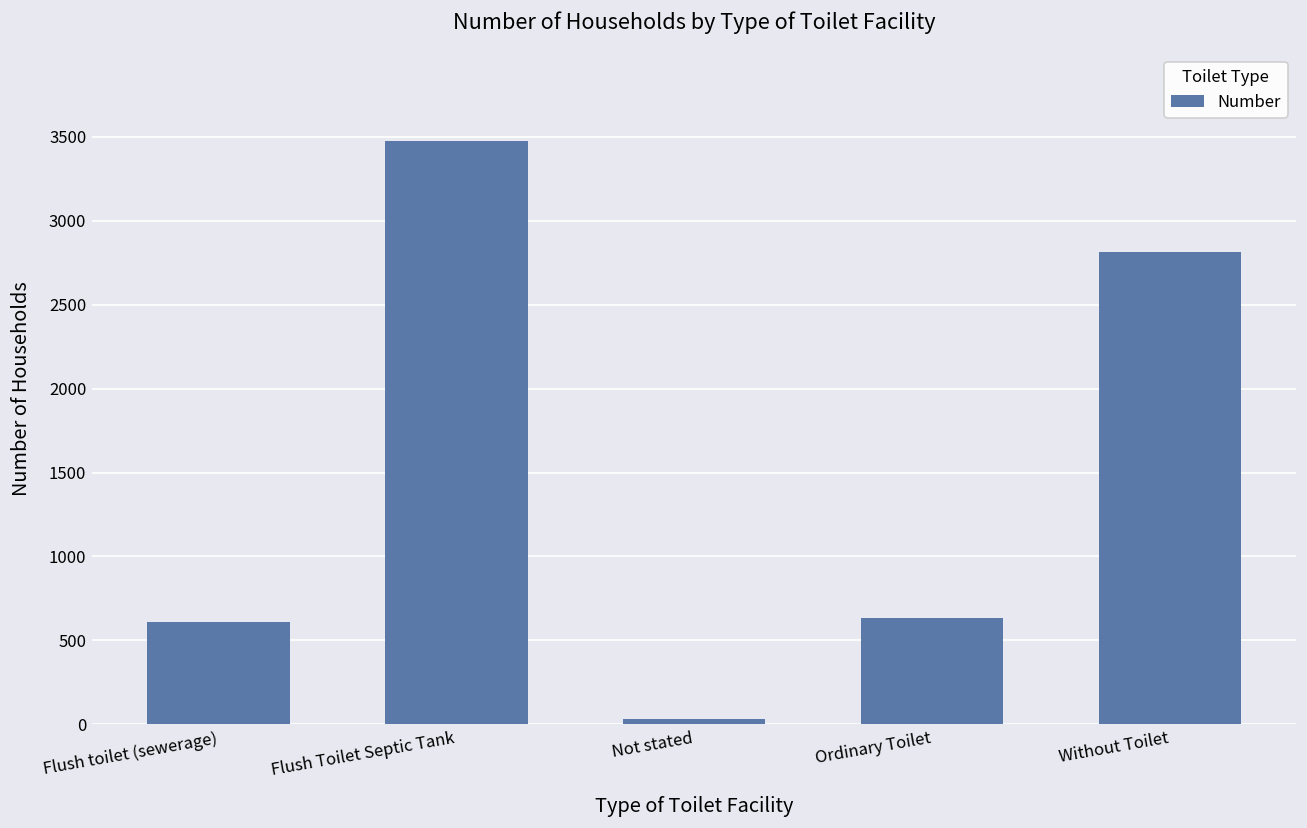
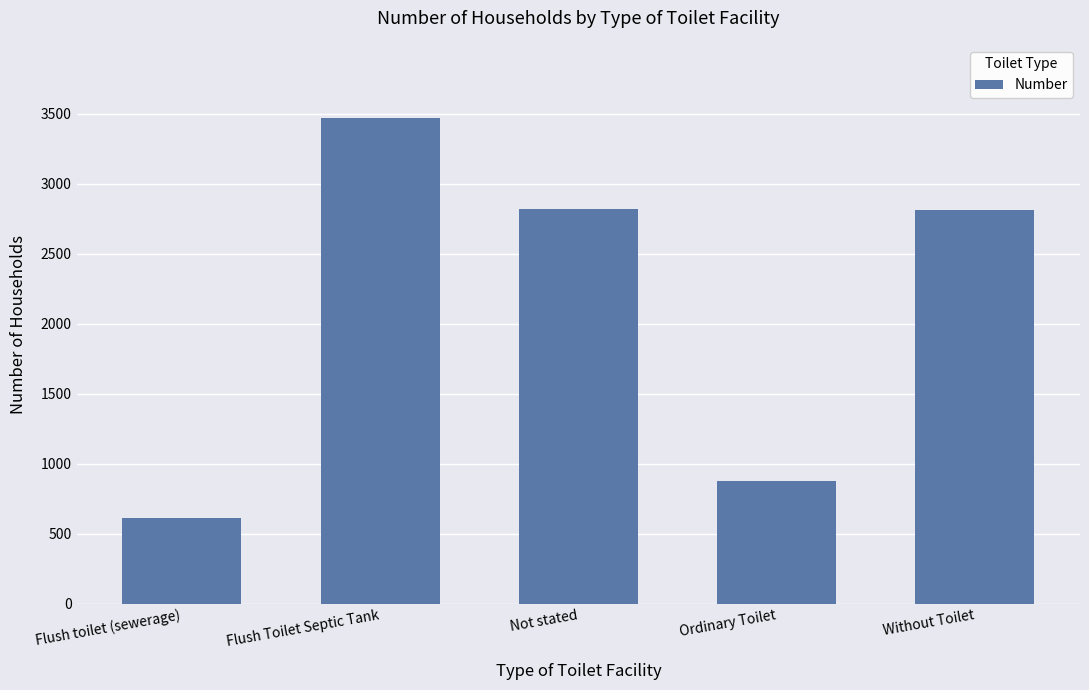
  {
    "Flush toilet (sewerage)": 610,
    "Flush Toilet Septic Tank": 3470,
-   "Not stated": 30,
-   "Ordinary Toilet": 640,
+   "Not stated": 2820,
+   "Ordinary Toilet": 880,
    "Without Toilet": 2810
  }
